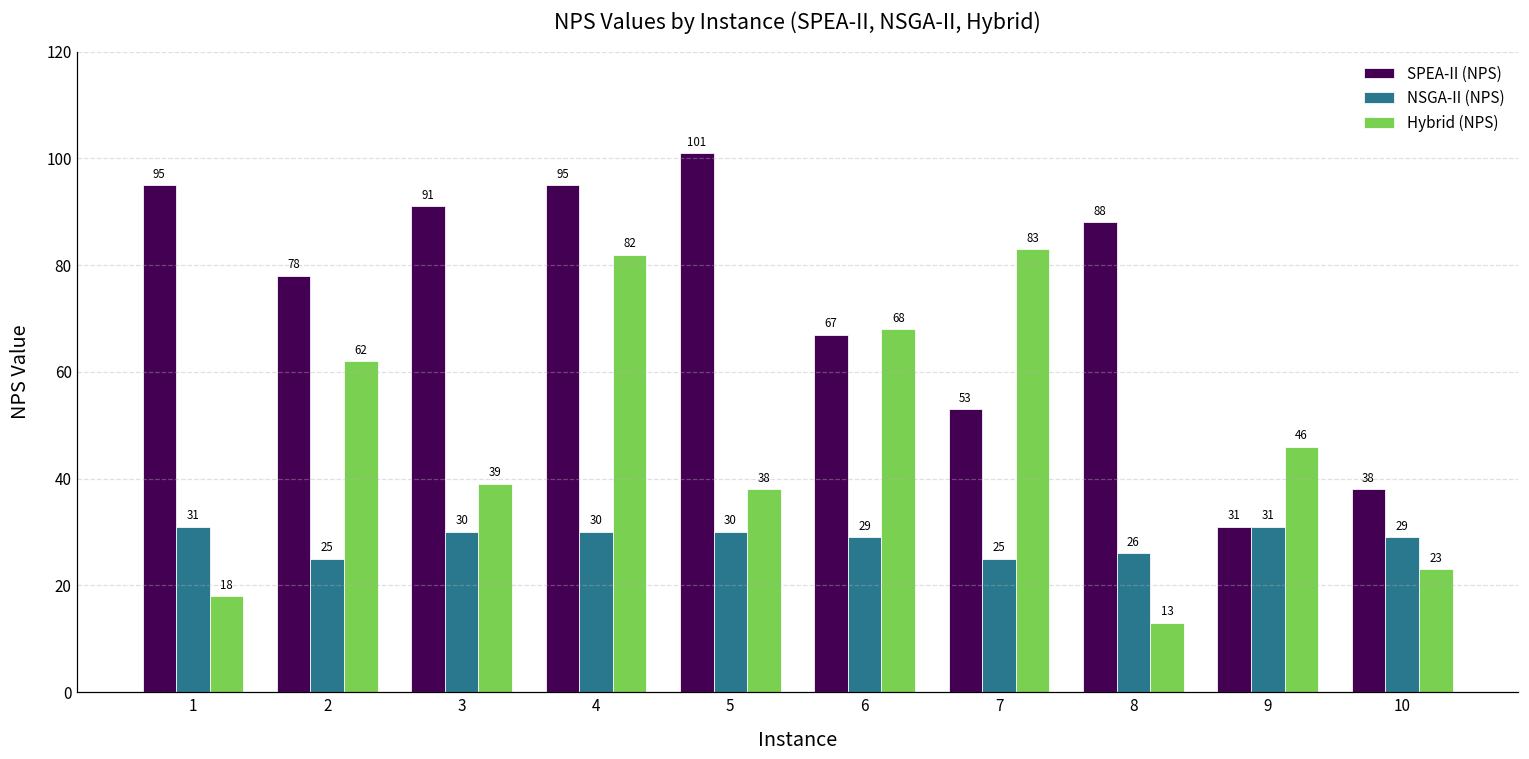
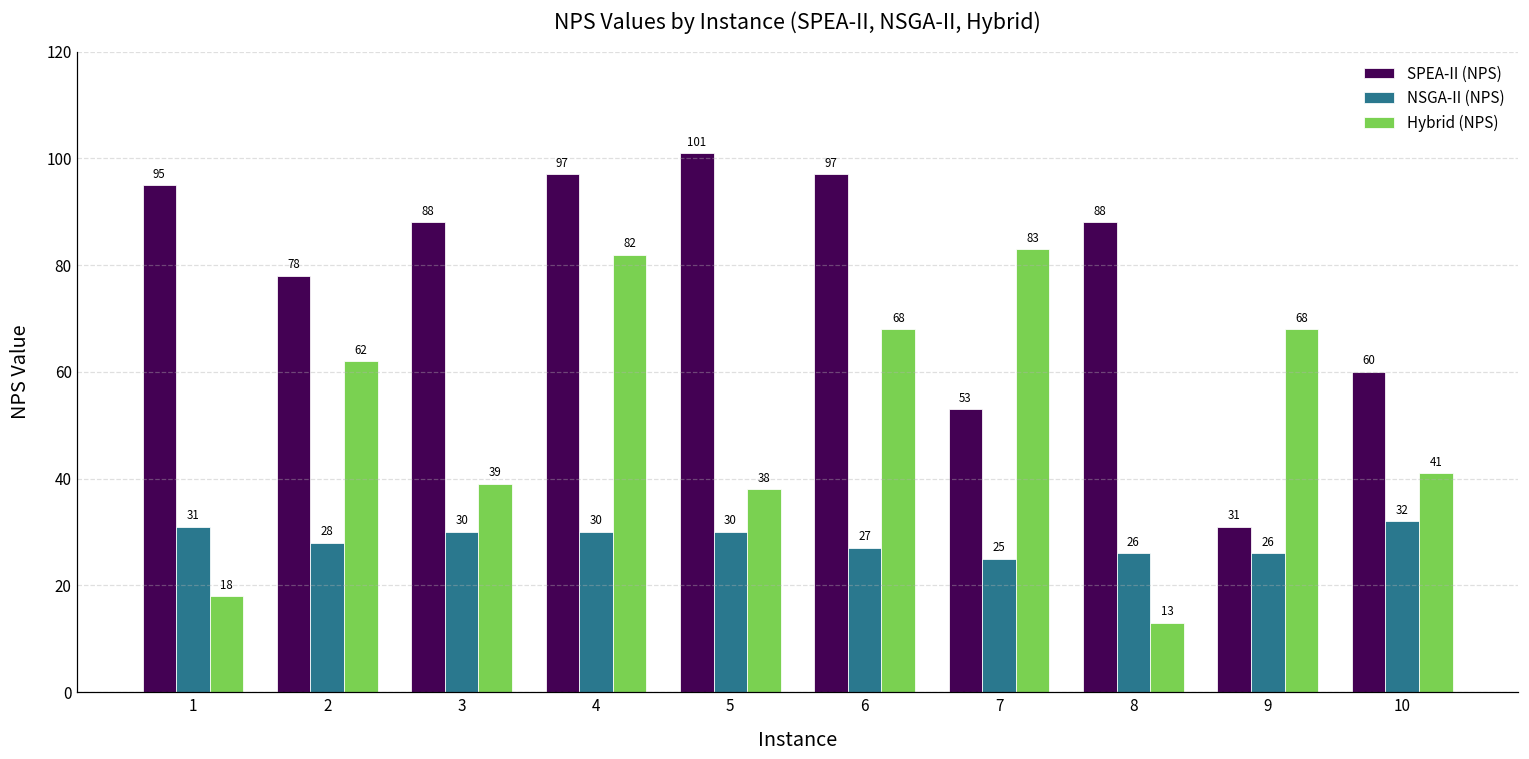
  {
    "SPEA-II (NPS)": {
      "1": 95,
      "2": 78,
-     "3": 91,
-     "4": 95,
+     "3": 88,
+     "4": 97,
      "5": 101,
-     "6": 67,
+     "6": 97,
      "7": 53,
      "8": 88,
      "9": 31,
-     "10": 38
+     "10": 60
    },
    "NSGA-II (NPS)": {
      "1": 31,
-     "2": 25,
+     "2": 28,
      "3": 30,
      "4": 30,
      "5": 30,
-     "6": 29,
+     "6": 27,
      "7": 25,
      "8": 26,
-     "9": 31,
-     "10": 29
+     "9": 26,
+     "10": 32
    },
    "Hybrid (NPS)": {
      "1": 18,
      "2": 62,
      "3": 39,
      "4": 82,
      "5": 38,
      "6": 68,
      "7": 83,
      "8": 13,
-     "9": 46,
-     "10": 23
+     "9": 68,
+     "10": 41
    }
  }
